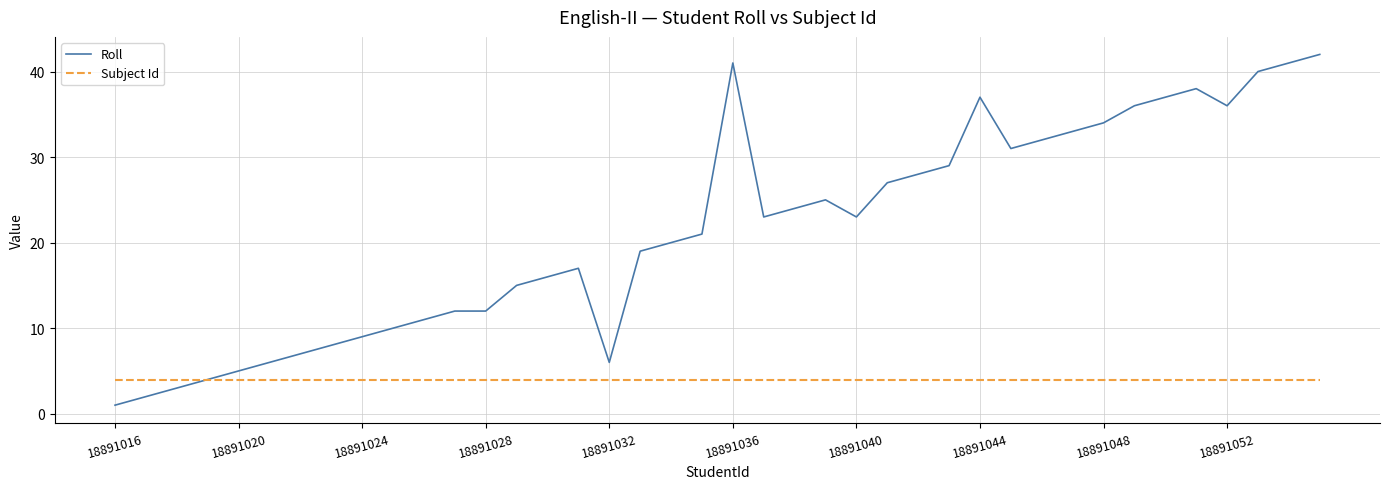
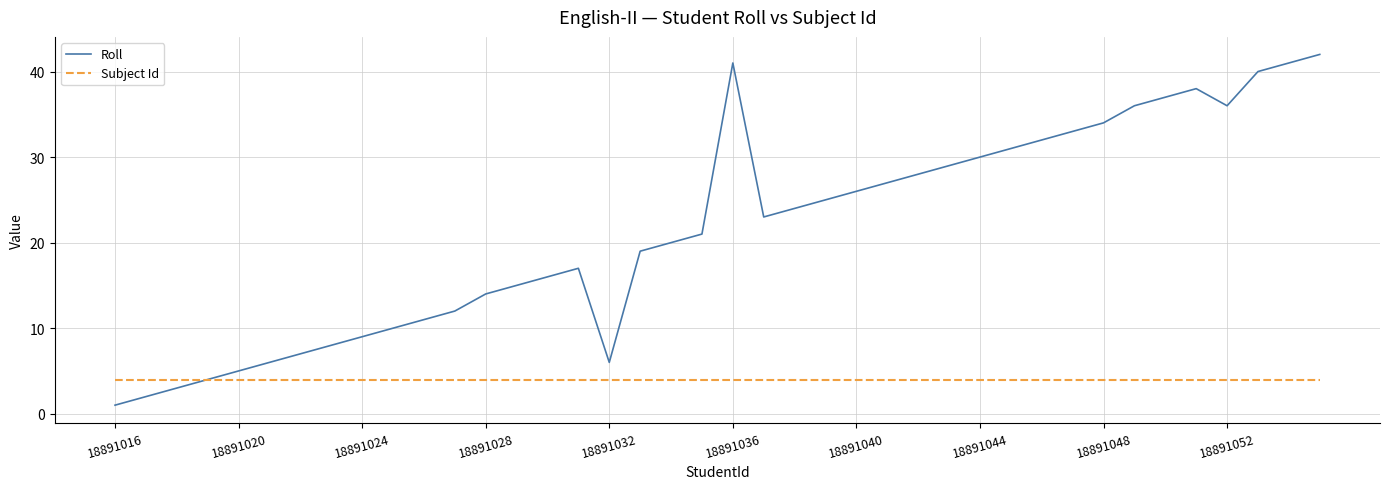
  {
    "Roll": {
      "18891016": 1,
      "18891020": 5,
      "18891024": 9,
-     "18891028": 12,
+     "18891028": 14,
      "18891032": 6,
      "18891036": 41,
-     "18891040": 23,
-     "18891044": 37,
+     "18891040": 26,
+     "18891044": 30,
      "18891048": 34,
      "18891052": 36
    },
    "Subject Id": {
      "18891016": 4,
      "18891020": 4,
      "18891024": 4,
      "18891028": 4,
      "18891032": 4,
      "18891036": 4,
      "18891040": 4,
      "18891044": 4,
      "18891048": 4,
      "18891052": 4
    }
  }
